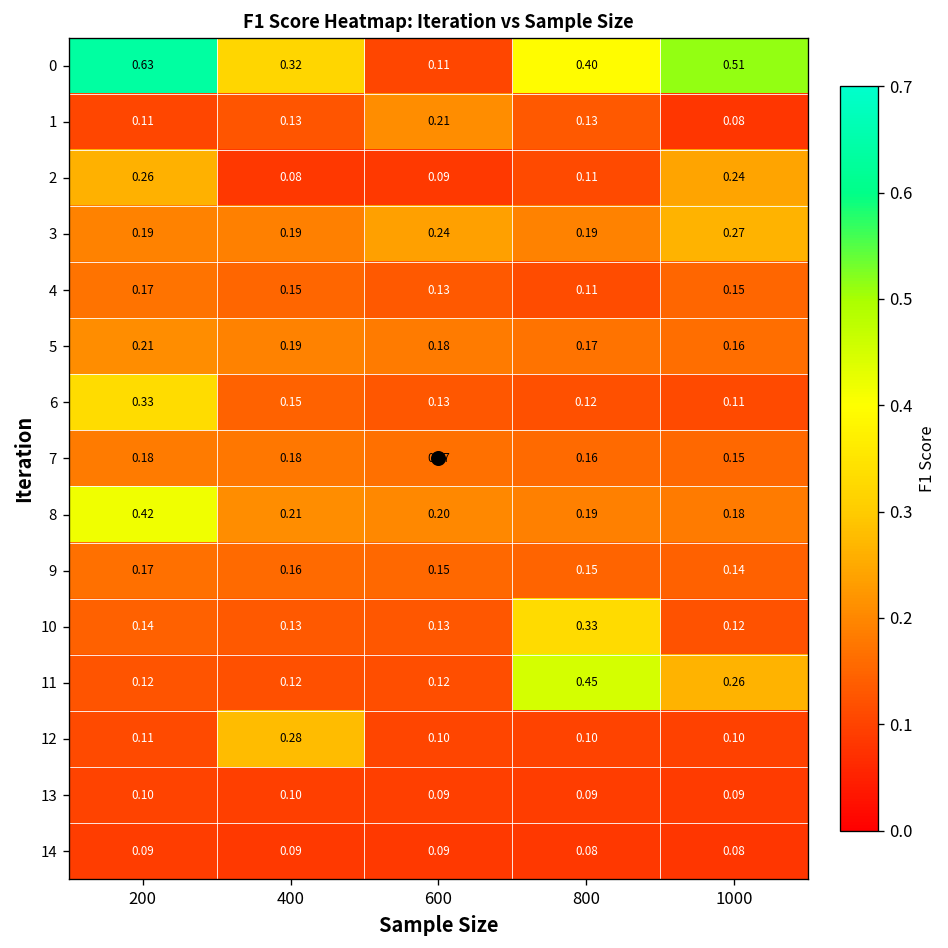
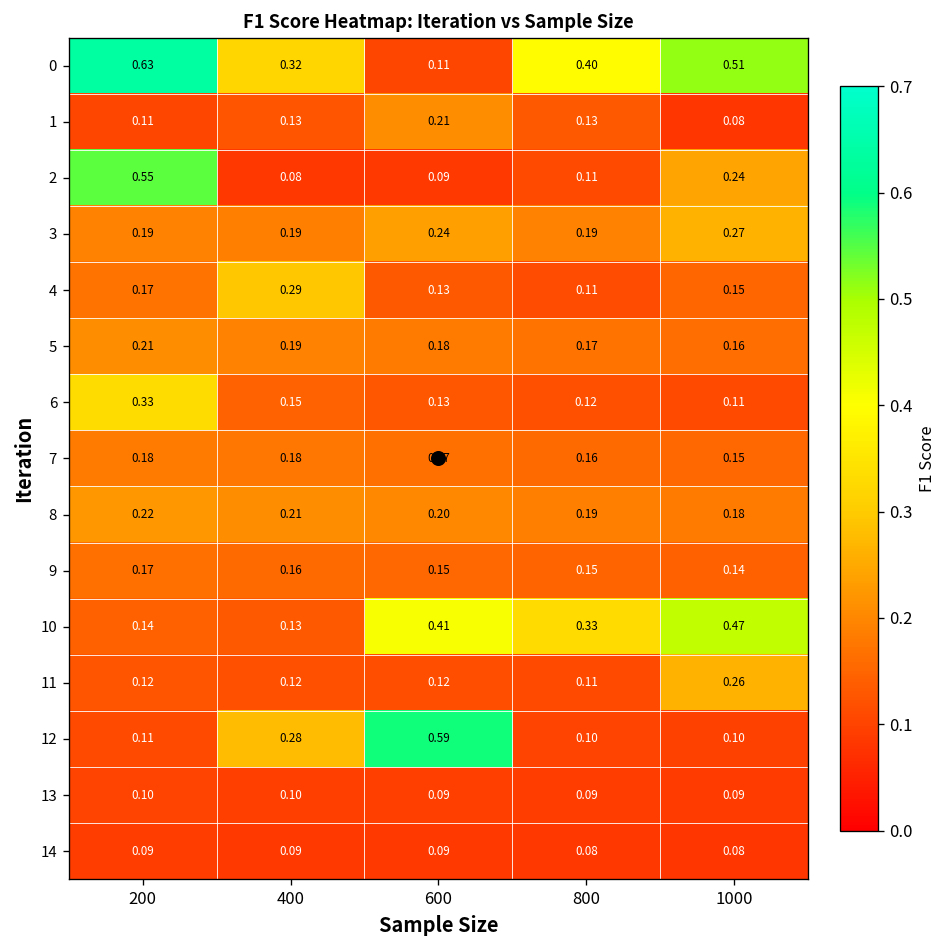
  {
    "0": {
      "200": 0.63,
      "400": 0.32,
      "600": 0.11,
      "800": 0.40,
      "1000": 0.51
    },
    "1": {
      "200": 0.11,
      "400": 0.13,
      "600": 0.21,
      "800": 0.13,
      "1000": 0.08
    },
    "2": {
-     "200": 0.26,
+     "200": 0.55,
      "400": 0.08,
      "600": 0.09,
      "800": 0.11,
      "1000": 0.24
    },
    "3": {
      "200": 0.19,
      "400": 0.19,
      "600": 0.24,
      "800": 0.19,
      "1000": 0.27
    },
    "4": {
      "200": 0.17,
-     "400": 0.15,
+     "400": 0.29,
      "600": 0.13,
      "800": 0.11,
      "1000": 0.15
    },
    "5": {
      "200": 0.21,
      "400": 0.19,
      "600": 0.18,
      "800": 0.17,
      "1000": 0.16
    },
    "6": {
      "200": 0.33,
      "400": 0.15,
      "600": 0.13,
      "800": 0.12,
      "1000": 0.11
    },
    "7": {
      "200": 0.18,
      "400": 0.18,
      "800": 0.16,
      "1000": 0.15
    },
    "8": {
-     "200": 0.42,
+     "200": 0.22,
      "400": 0.21,
      "600": 0.20,
      "800": 0.19,
      "1000": 0.18
    },
    "9": {
      "200": 0.17,
      "400": 0.16,
      "600": 0.15,
      "800": 0.15,
      "1000": 0.14
    },
    "10": {
      "200": 0.14,
      "400": 0.13,
-     "600": 0.13,
+     "600": 0.41,
      "800": 0.33,
-     "1000": 0.12
+     "1000": 0.47
    },
    "11": {
      "200": 0.12,
      "400": 0.12,
      "600": 0.12,
-     "800": 0.45,
+     "800": 0.11,
      "1000": 0.26
    },
    "12": {
      "200": 0.11,
      "400": 0.28,
-     "600": 0.10,
+     "600": 0.59,
      "800": 0.10,
      "1000": 0.10
    },
    "13": {
      "200": 0.10,
      "400": 0.10,
      "600": 0.09,
      "800": 0.09,
      "1000": 0.09
    },
    "14": {
      "200": 0.09,
      "400": 0.09,
      "600": 0.09,
      "800": 0.08,
      "1000": 0.08
    }
  }
